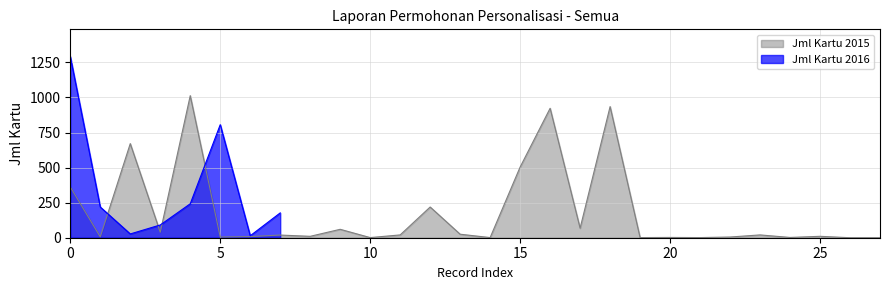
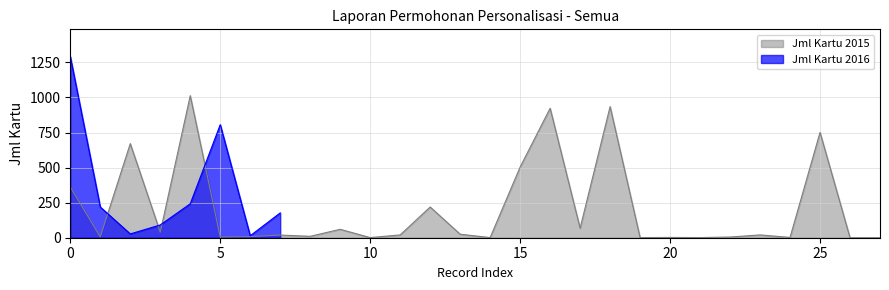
  {
    "Jml Kartu 2015": {
      "0": 360,
      "5": 10,
      "10": 0,
      "15": 500,
      "20": 0,
-     "25": 10
+     "25": 750
    },
    "Jml Kartu 2016": {
      "0": 1290,
      "5": 810
    }
  }
